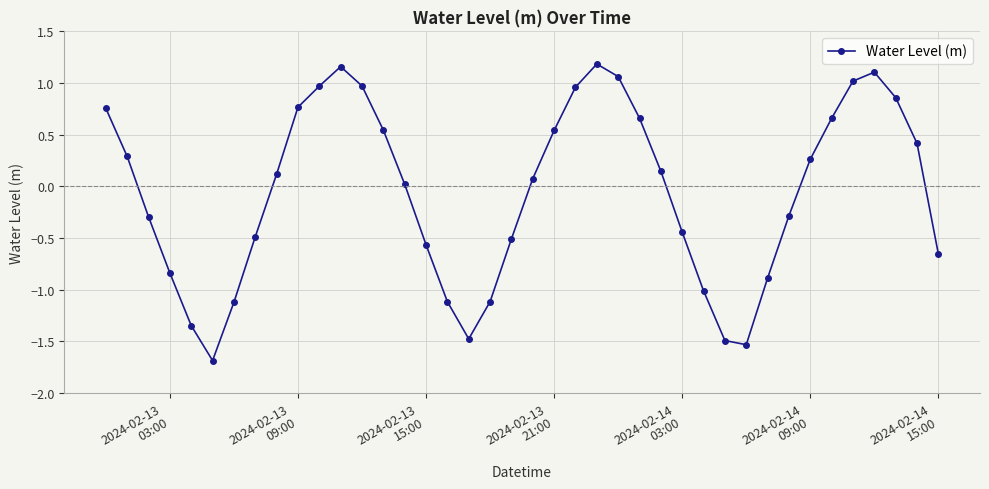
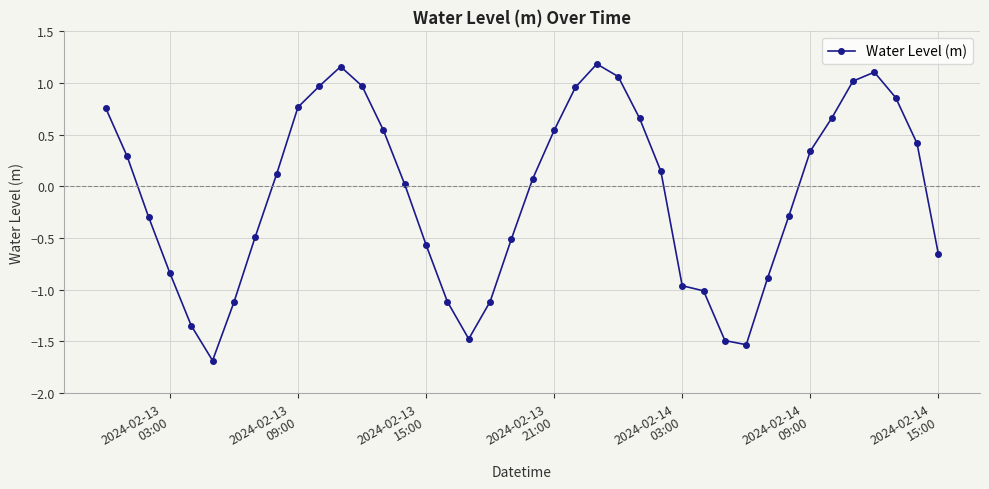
  {
    "2024-02-13 03:00": -0.84,
    "2024-02-13 09:00": 0.77,
    "2024-02-13 15:00": -0.56,
    "2024-02-13 21:00": 0.54,
-   "2024-02-14 03:00": -0.44,
-   "2024-02-14 09:00": 0.26,
+   "2024-02-14 03:00": -0.96,
+   "2024-02-14 09:00": 0.34,
    "2024-02-14 15:00": -0.65
  }
